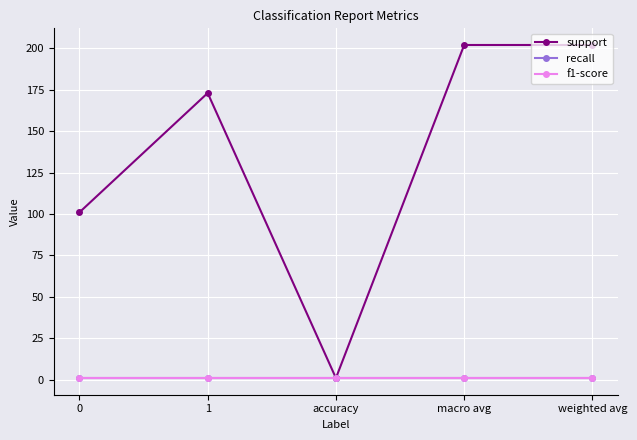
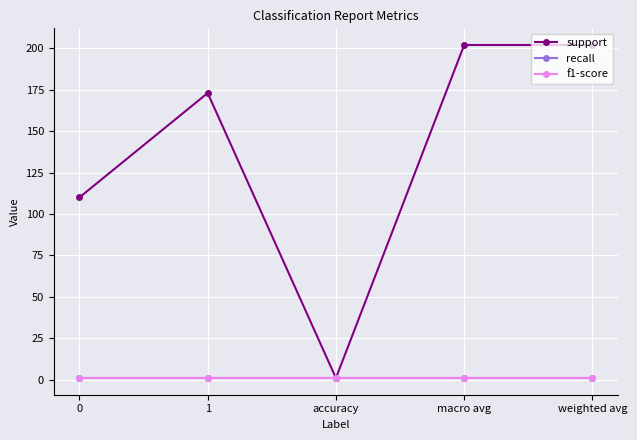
  {
    "support": {
-     "0": 101,
+     "0": 110,
      "1": 173,
      "macro avg": 202
    },
    "f1-score": {
      "0": 1,
      "1": 1,
      "macro avg": 1,
      "weighted avg": 1
    }
  }
